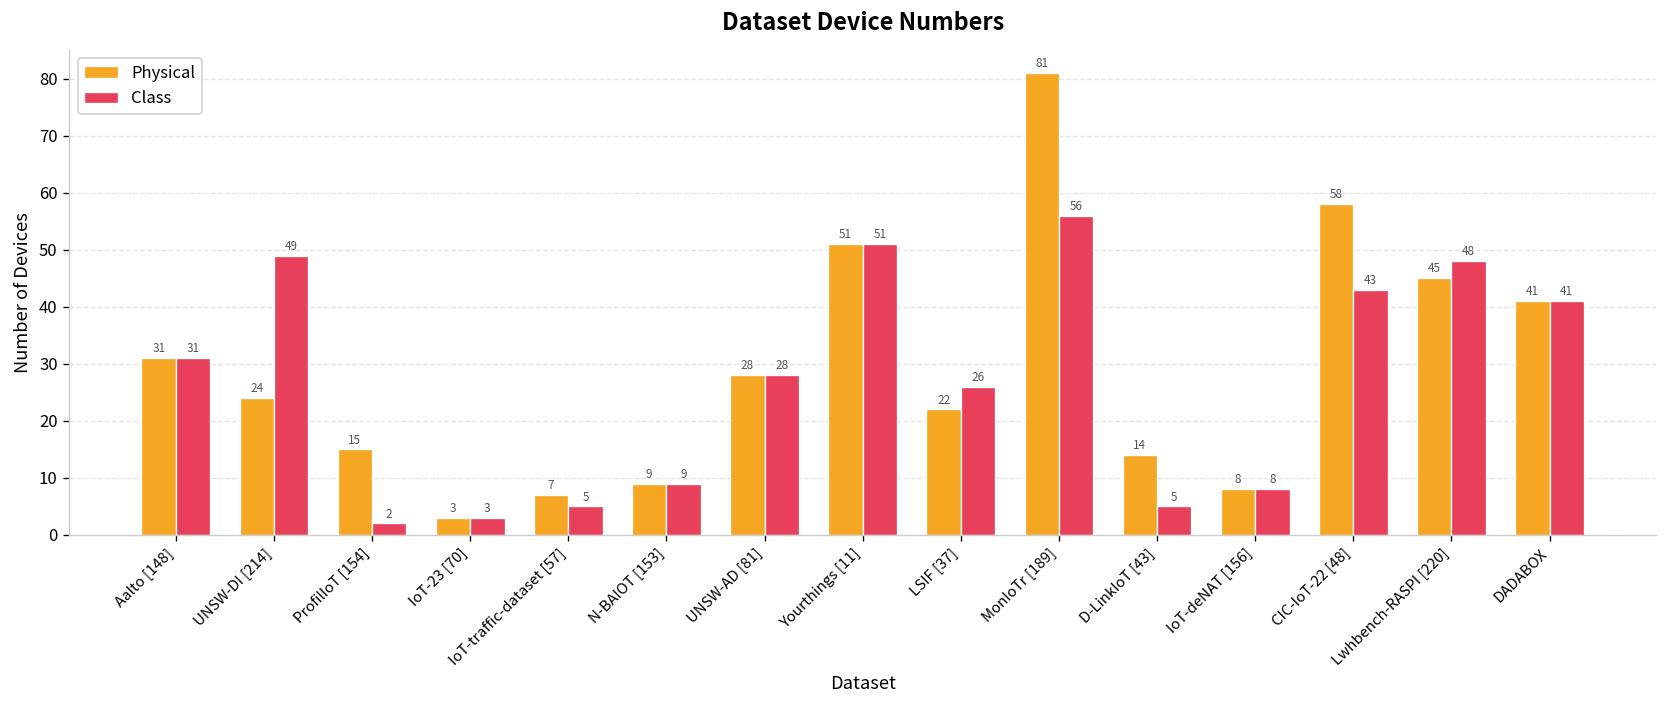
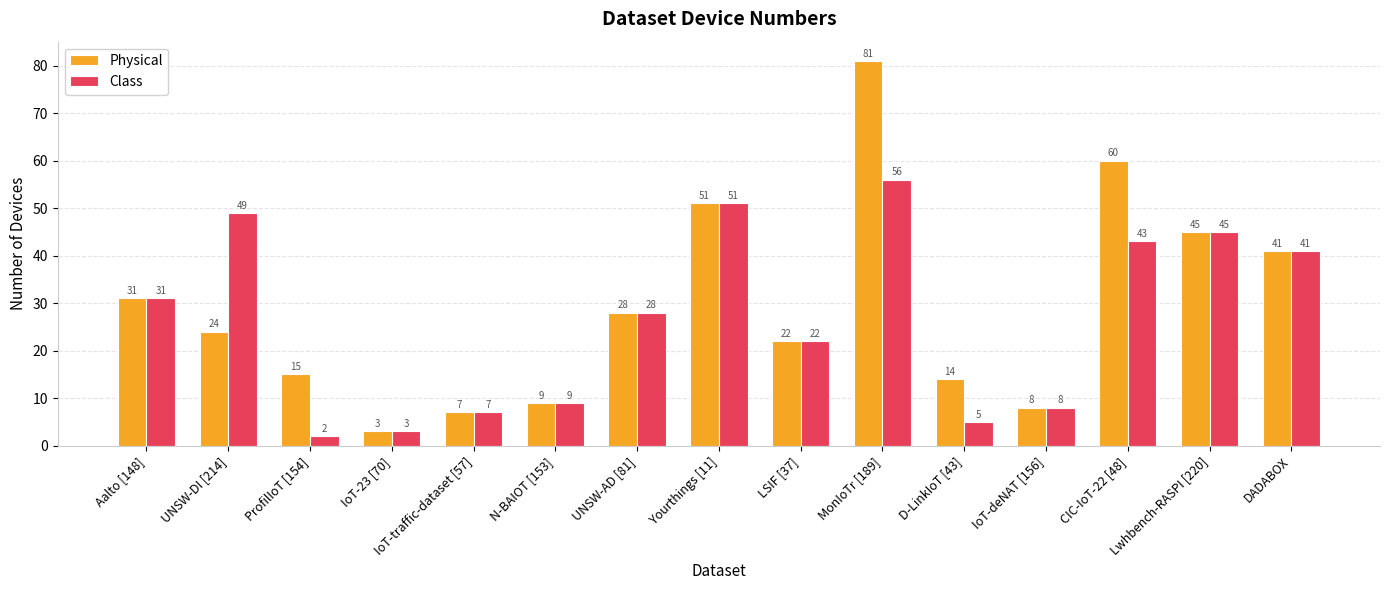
  {
    "Physical": {
      "Aalto [148]": 31,
      "UNSW-DI [214]": 24,
      "ProfilIoT [154]": 15,
      "IoT-23 [70]": 3,
      "IoT-traffic-dataset [57]": 7,
      "N-BAIOT [153]": 9,
      "UNSW-AD [81]": 28,
      "Yourthings [11]": 51,
      "LSIF [37]": 22,
      "MonIoTr [189]": 81,
      "D-LinkIoT [43]": 14,
      "IoT-deNAT [156]": 8,
-     "CIC-IoT-22 [48]": 58,
+     "CIC-IoT-22 [48]": 60,
      "Lwhbench-RASPI [220]": 45,
      "DADABOX": 41
    },
    "Class": {
      "Aalto [148]": 31,
      "UNSW-DI [214]": 49,
      "ProfilIoT [154]": 2,
      "IoT-23 [70]": 3,
-     "IoT-traffic-dataset [57]": 5,
+     "IoT-traffic-dataset [57]": 7,
      "N-BAIOT [153]": 9,
      "UNSW-AD [81]": 28,
      "Yourthings [11]": 51,
-     "LSIF [37]": 26,
+     "LSIF [37]": 22,
      "MonIoTr [189]": 56,
      "D-LinkIoT [43]": 5,
      "IoT-deNAT [156]": 8,
      "CIC-IoT-22 [48]": 43,
-     "Lwhbench-RASPI [220]": 48,
+     "Lwhbench-RASPI [220]": 45,
      "DADABOX": 41
    }
  }
